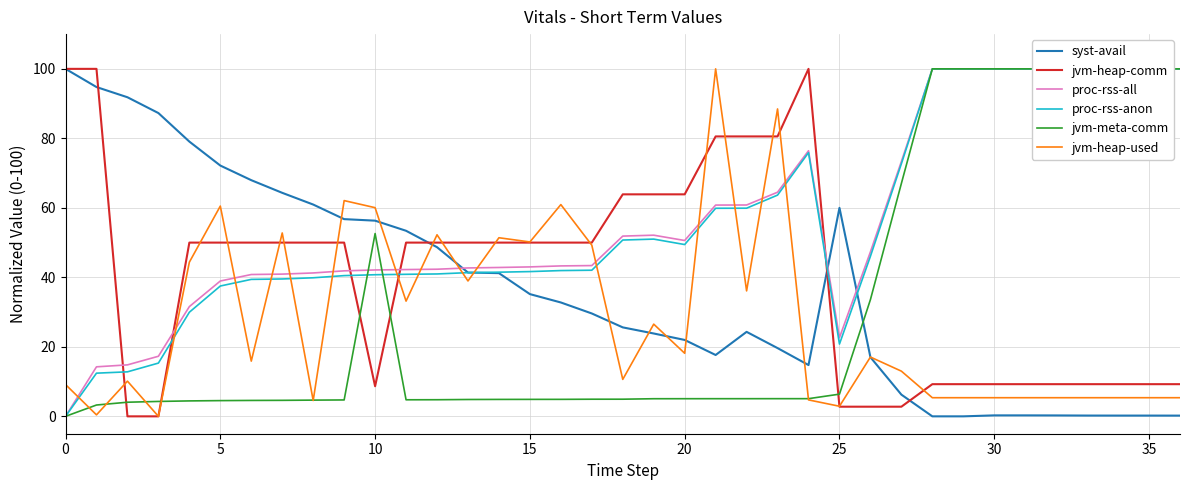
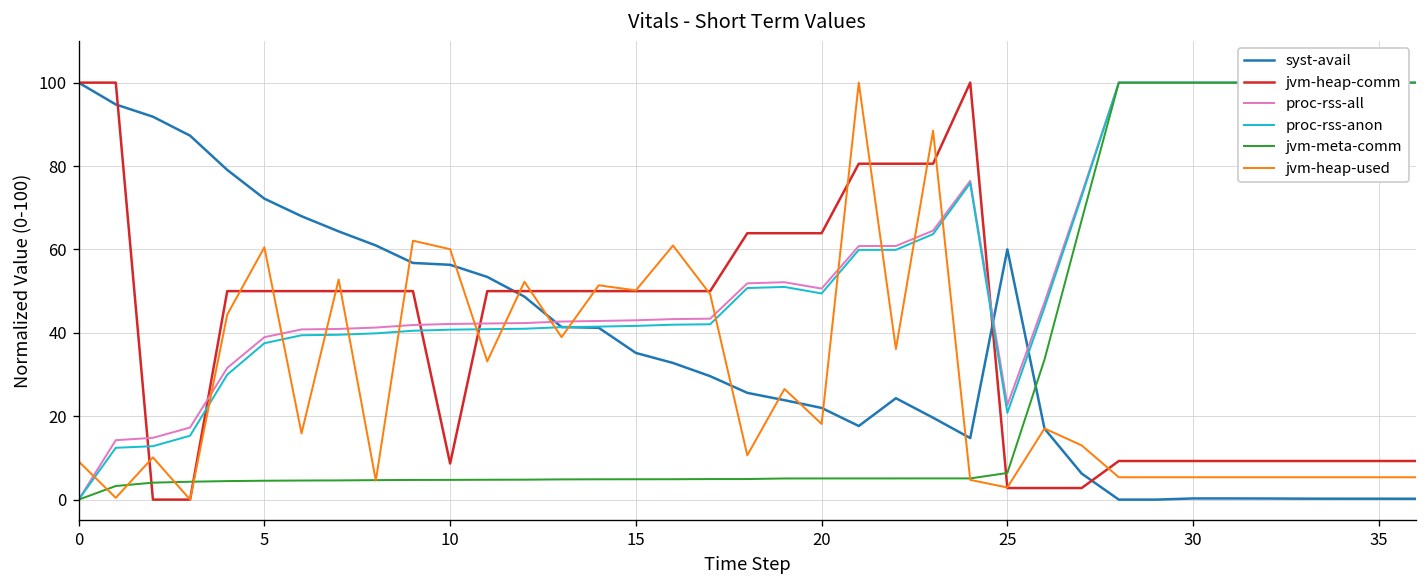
  {
    "syst-avail": {
      "5": 72,
      "10": 56,
      "15": 35,
      "20": 22,
      "25": 60,
      "30": 0,
      "35": 0
    },
    "jvm-heap-comm": {
      "5": 50,
      "10": 9,
      "20": 64,
      "30": 9,
      "35": 9
    },
    "proc-rss-all": {
      "5": 39,
      "10": 42,
      "15": 43,
      "20": 51,
      "25": 23
    },
    "proc-rss-anon": {
      "5": 38,
      "10": 41,
      "15": 42,
      "20": 49,
      "25": 21
    },
    "jvm-meta-comm": {
      "5": 5,
-     "10": 53,
+     "10": 5,
      "15": 5,
      "20": 5,
      "25": 6
    },
    "jvm-heap-used": {
      "0": 9,
      "5": 61,
      "10": 60,
      "20": 18,
      "30": 5,
      "35": 5
    }
  }
